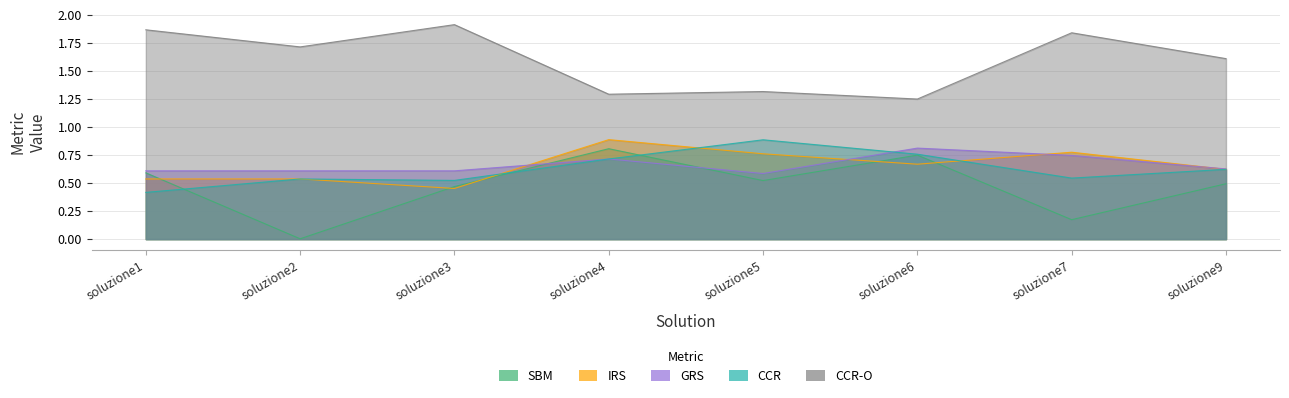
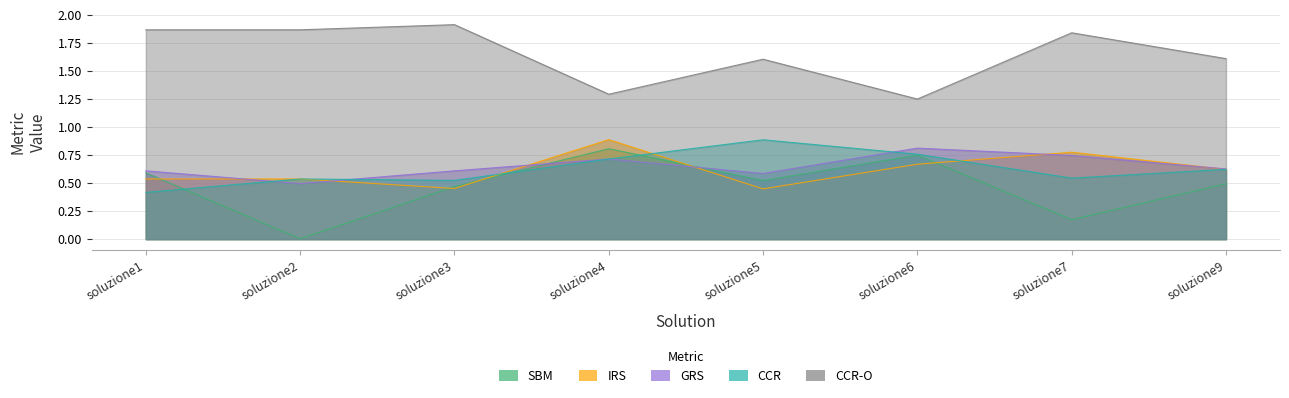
  {
    "SBM": {
      "soluzione2": 0.00,
      "soluzione4": 0.81,
      "soluzione5": 0.52,
      "soluzione7": 0.17,
      "soluzione9": 0.49
    },
    "IRS": {
      "soluzione1": 0.54,
      "soluzione4": 0.89,
-     "soluzione5": 0.76,
+     "soluzione5": 0.45,
      "soluzione6": 0.67,
      "soluzione7": 0.77
    },
    "GRS": {
-     "soluzione2": 0.61,
+     "soluzione2": 0.50,
      "soluzione3": 0.61,
      "soluzione5": 0.58,
      "soluzione6": 0.81,
      "soluzione7": 0.75
    },
    "CCR": {
      "soluzione1": 0.42,
      "soluzione3": 0.52,
      "soluzione5": 0.89,
      "soluzione7": 0.54
    },
    "CCR-O": {
      "soluzione1": 1.87,
-     "soluzione2": 1.71,
+     "soluzione2": 1.87,
      "soluzione3": 1.91,
      "soluzione4": 1.29,
-     "soluzione5": 1.32,
+     "soluzione5": 1.60,
      "soluzione6": 1.25,
      "soluzione7": 1.84,
      "soluzione9": 1.61
    }
  }
